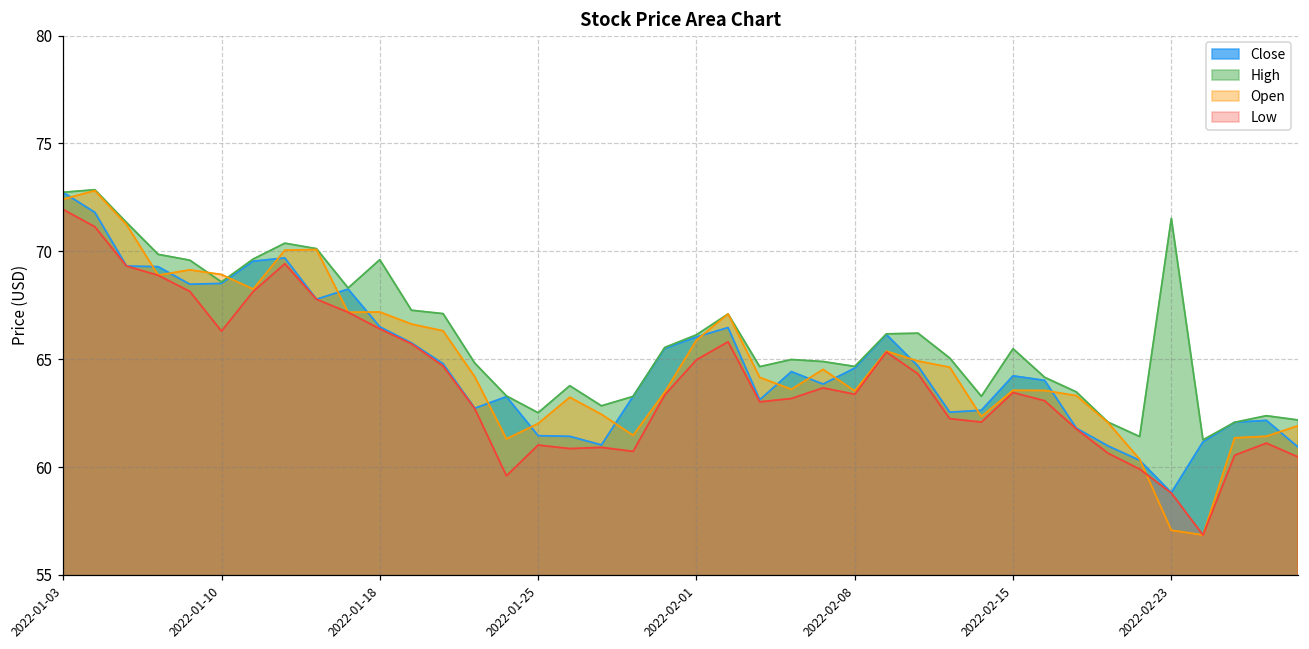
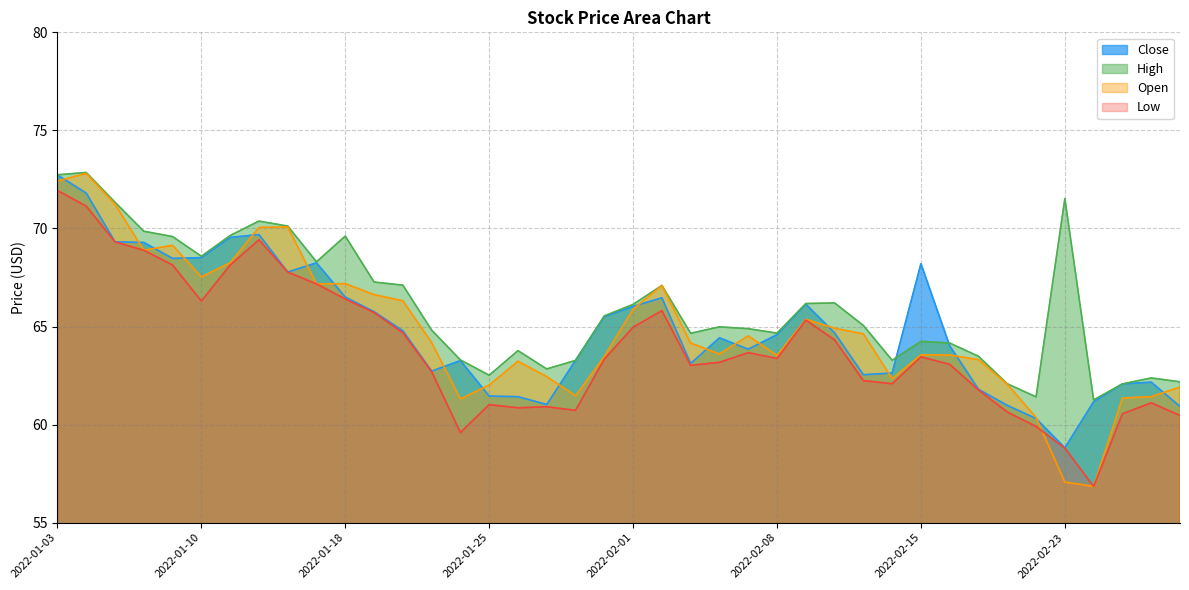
  {
    "Close": {
      "2022-01-25": 61.5,
-     "2022-02-15": 64.2
+     "2022-02-15": 68.2
    },
    "High": {
      "2022-01-18": 69.6,
      "2022-01-25": 62.5,
-     "2022-02-15": 65.5,
+     "2022-02-15": 64.2,
      "2022-02-23": 71.5
    },
    "Open": {
      "2022-01-03": 72.4,
-     "2022-01-10": 68.9,
+     "2022-01-10": 67.5,
      "2022-01-18": 67.2,
      "2022-01-25": 62.0,
      "2022-02-01": 65.9,
      "2022-02-08": 63.5,
      "2022-02-23": 57.1
    },
    "Low": {
      "2022-01-03": 71.9,
      "2022-01-10": 66.3,
      "2022-01-25": 61.0,
      "2022-02-01": 65.0,
      "2022-02-08": 63.4
    }
  }
